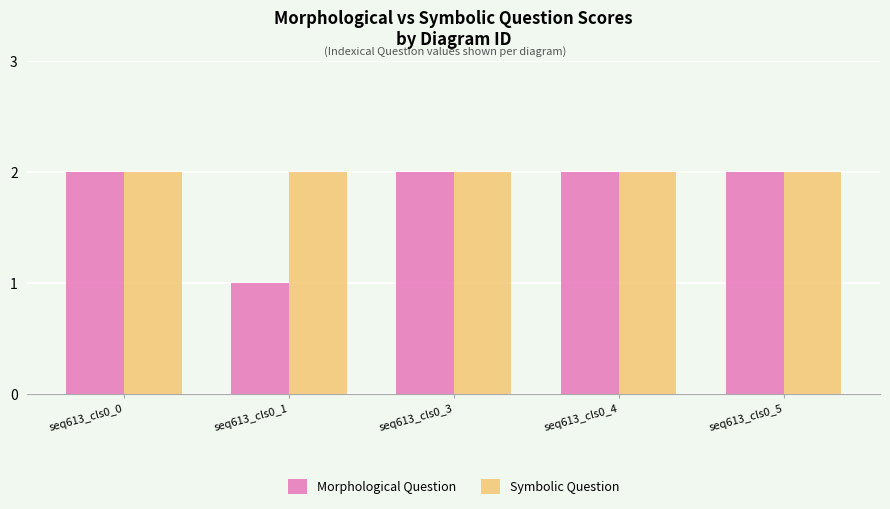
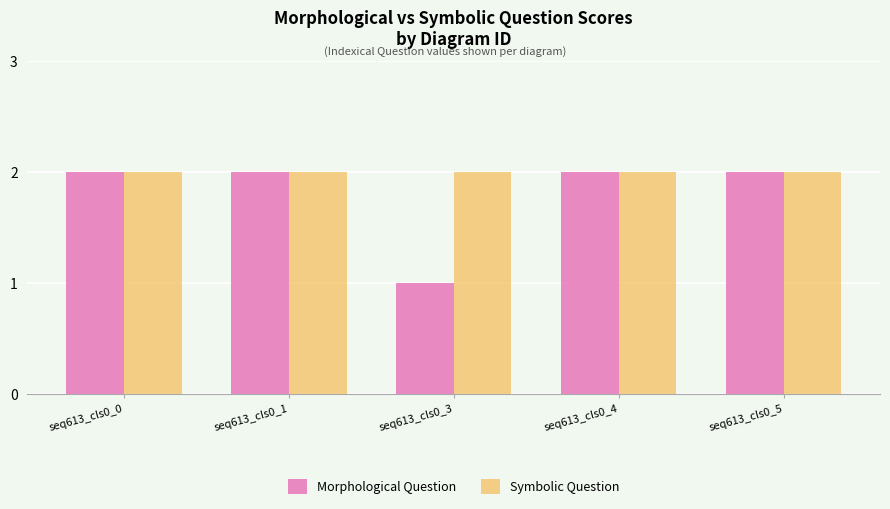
  {
    "Morphological Question": {
      "seq613_cls0_0": 2,
-     "seq613_cls0_1": 1,
-     "seq613_cls0_3": 2,
+     "seq613_cls0_1": 2,
+     "seq613_cls0_3": 1,
      "seq613_cls0_4": 2,
      "seq613_cls0_5": 2
    },
    "Symbolic Question": {
      "seq613_cls0_0": 2,
      "seq613_cls0_1": 2,
      "seq613_cls0_3": 2,
      "seq613_cls0_4": 2,
      "seq613_cls0_5": 2
    }
  }
